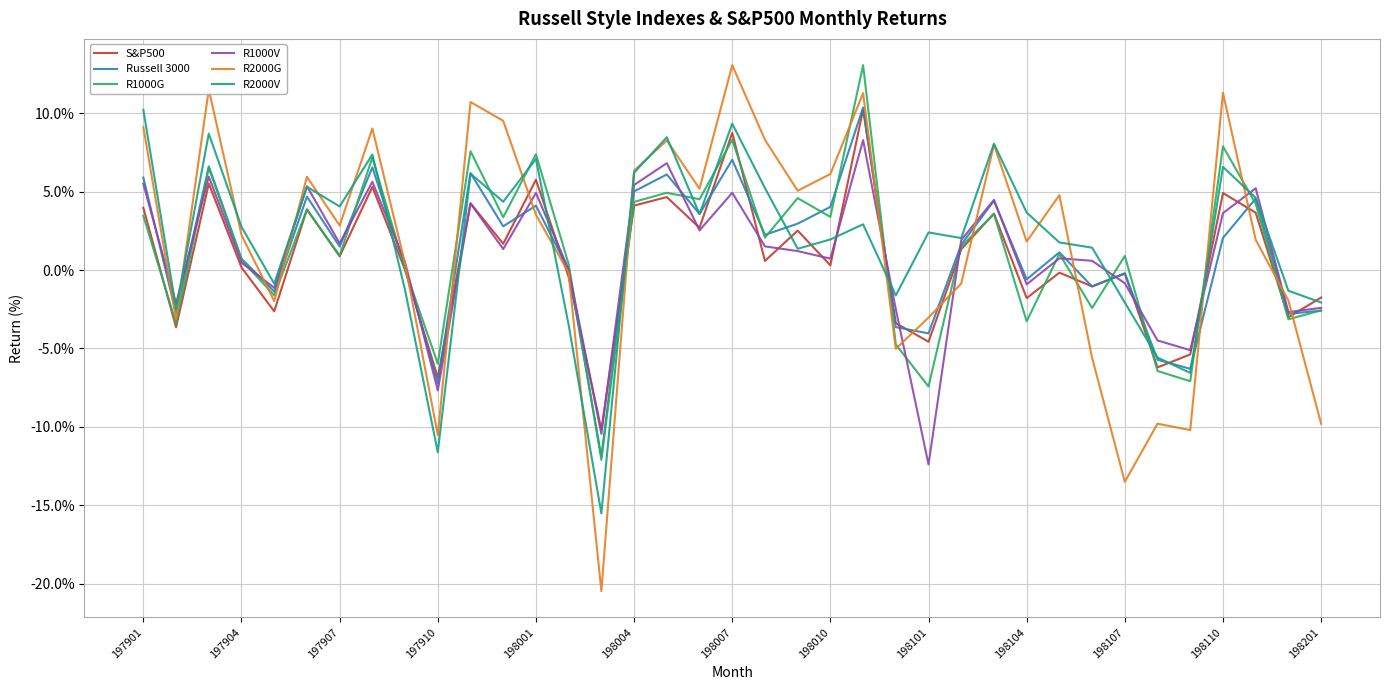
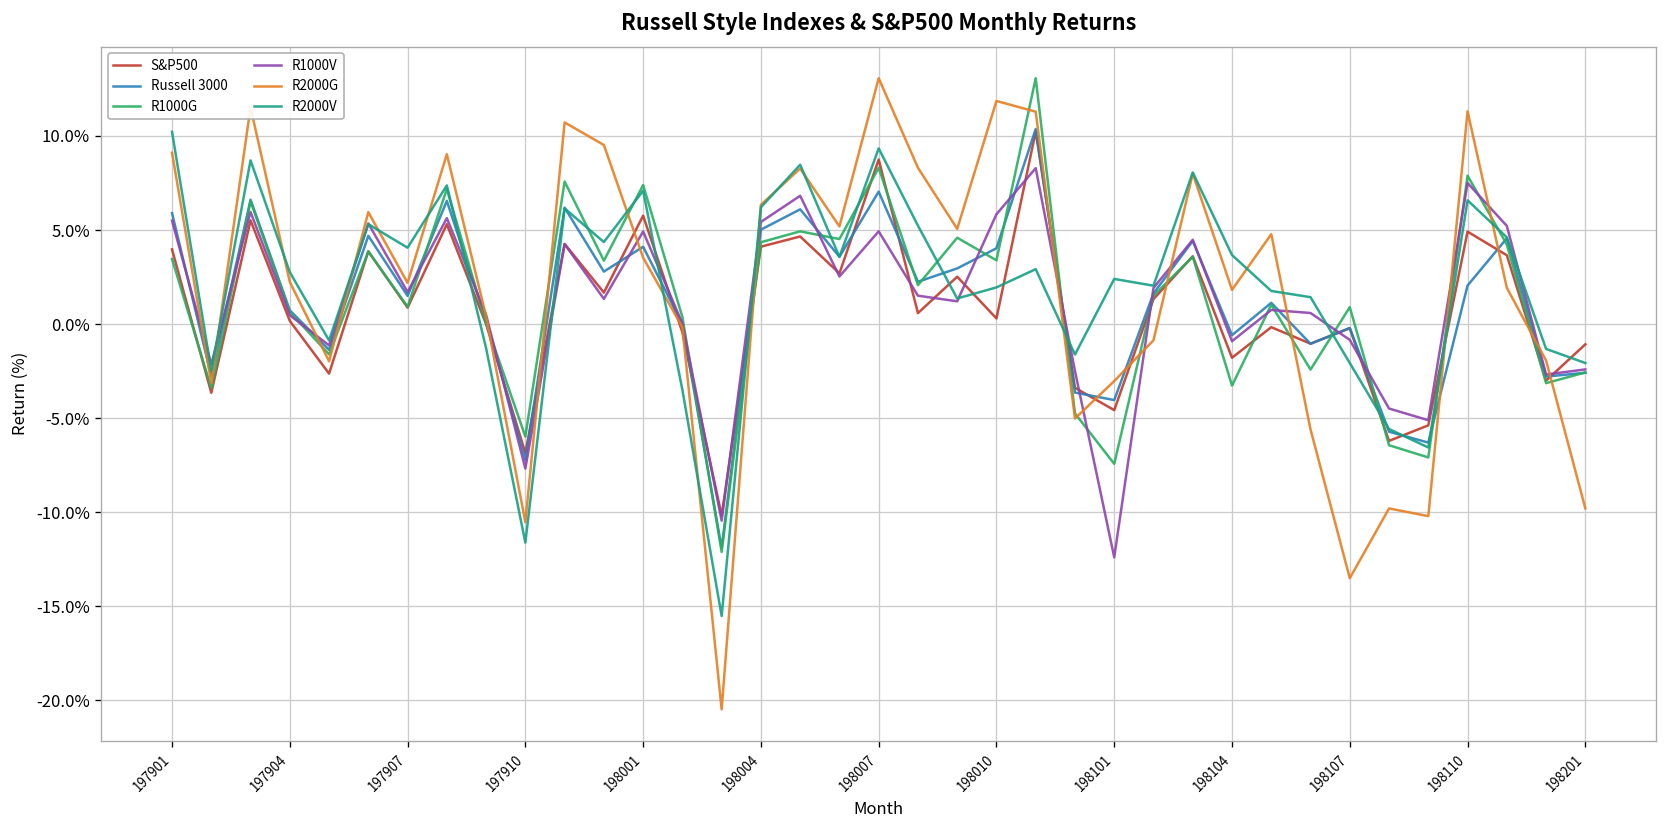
  {
    "S&P500": {
      "197901": "4.0%",
      "197904": "0.2%",
      "197910": "-6.9%",
      "198001": "5.8%",
      "198004": "4.1%",
      "198007": "8.7%",
      "198010": "0.3%",
      "198101": "-4.6%",
      "198104": "-1.8%",
      "198110": "4.9%",
-     "198201": "-1.8%"
+     "198201": "-1.1%"
    },
    "Russell 3000": {
      "197901": "5.9%",
      "197907": "1.5%",
      "197910": "-7.2%",
      "198001": "4.1%",
      "198004": "5.0%",
      "198007": "7.0%",
      "198010": "4.0%",
      "198101": "-4.0%",
      "198104": "-0.6%",
      "198110": "2.1%"
    },
    "R1000V": {
      "197901": "5.5%",
      "197904": "0.5%",
      "197907": "1.7%",
      "197910": "-7.7%",
      "198001": "4.9%",
      "198004": "5.4%",
      "198007": "4.9%",
-     "198010": "0.7%",
+     "198010": "5.8%",
      "198101": "-12.4%",
      "198104": "-0.9%",
      "198107": "-0.8%",
-     "198110": "3.6%",
+     "198110": "7.5%",
      "198201": "-2.4%"
    },
    "R2000G": {
      "197901": "9.1%",
      "197904": "2.2%",
-     "197907": "2.8%",
+     "197907": "2.2%",
      "197910": "-10.5%",
      "198001": "3.5%",
      "198007": "13.1%",
-     "198010": "6.1%",
+     "198010": "11.9%",
      "198101": "-3.0%",
      "198104": "1.8%",
      "198107": "-13.5%",
      "198110": "11.3%",
      "198201": "-9.8%"
    }
  }
